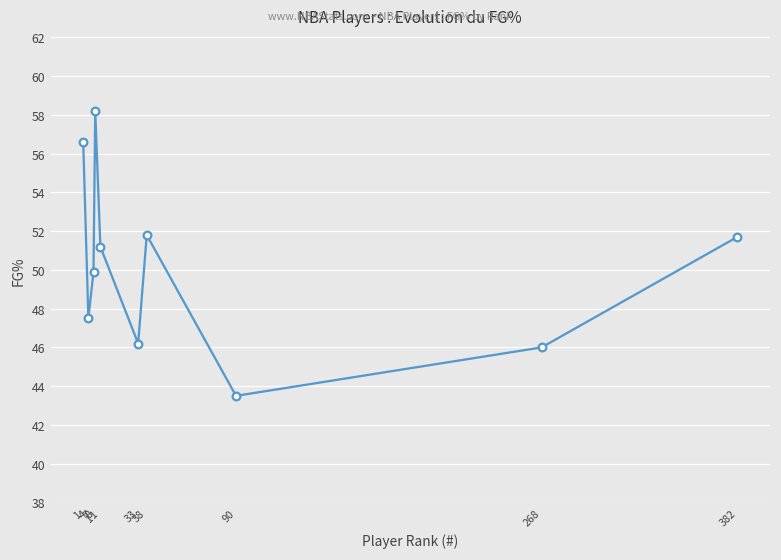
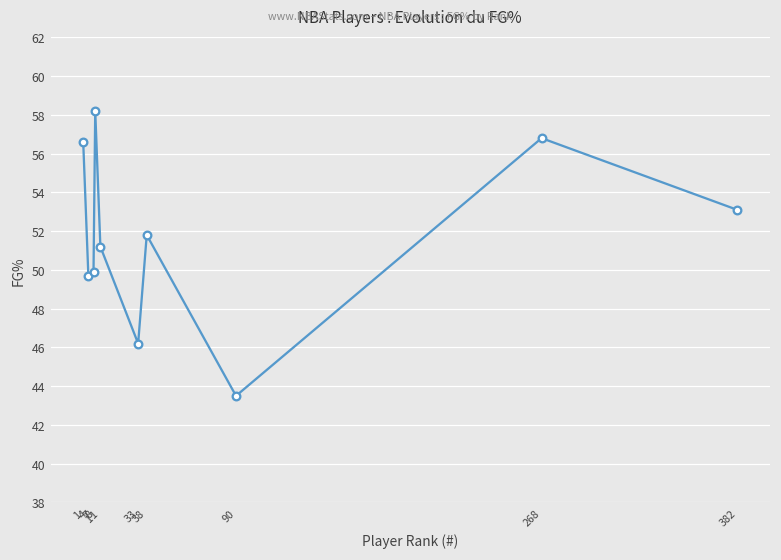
  {
    "1": 56.6,
-   "4": 47.5,
+   "4": 49.7,
    "7": 49.9,
    "8": 58.2,
    "11": 51.2,
    "33": 46.2,
    "38": 51.8,
    "90": 43.5,
-   "268": 46.0,
-   "382": 51.7
+   "268": 56.8,
+   "382": 53.1
  }
